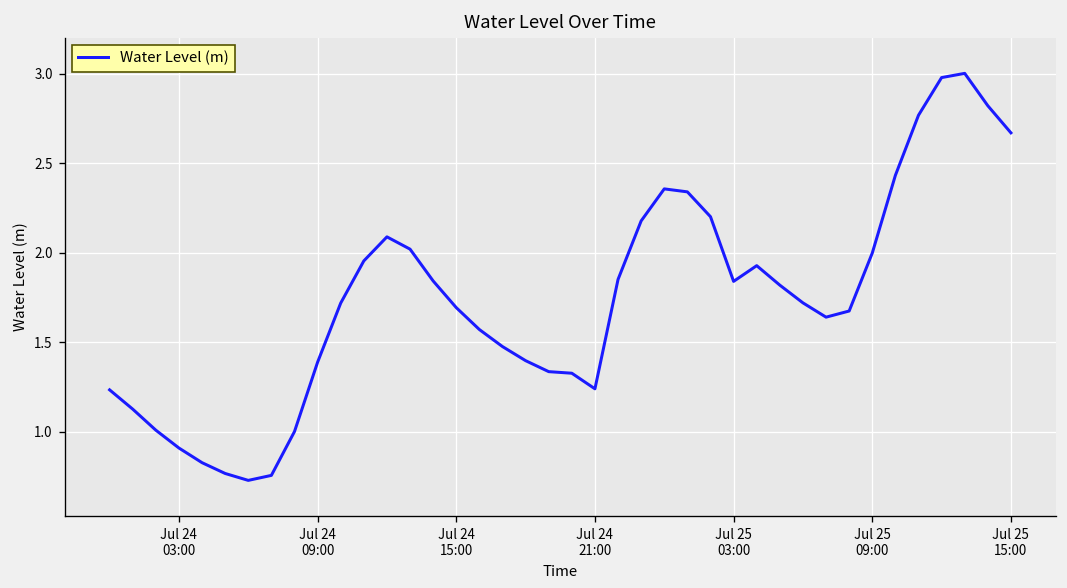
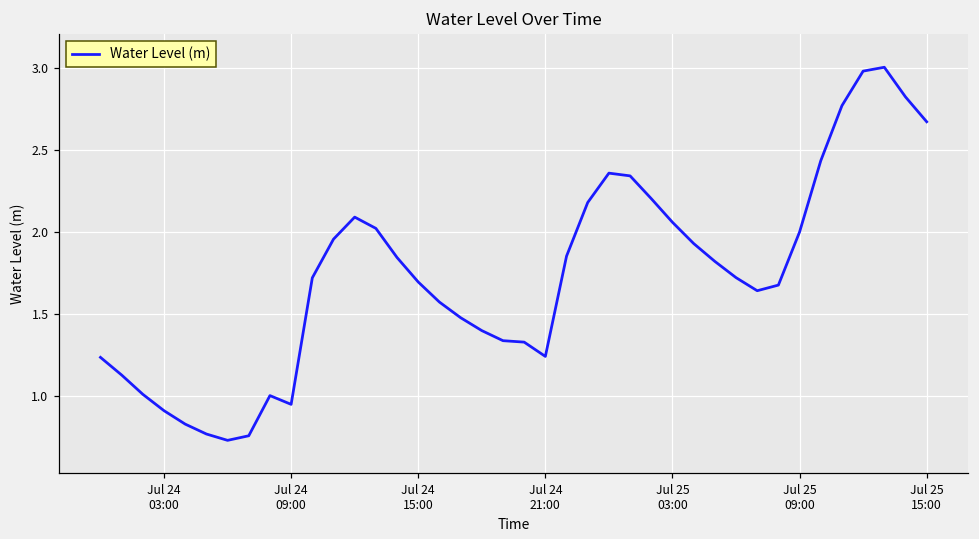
  {
    "Jul 24 03:00": 0.91,
-   "Jul 24 09:00": 1.39,
+   "Jul 24 09:00": 0.95,
    "Jul 24 15:00": 1.69,
    "Jul 24 21:00": 1.24,
-   "Jul 25 03:00": 1.84,
+   "Jul 25 03:00": 2.06,
    "Jul 25 09:00": 2.00,
    "Jul 25 15:00": 2.67
  }
